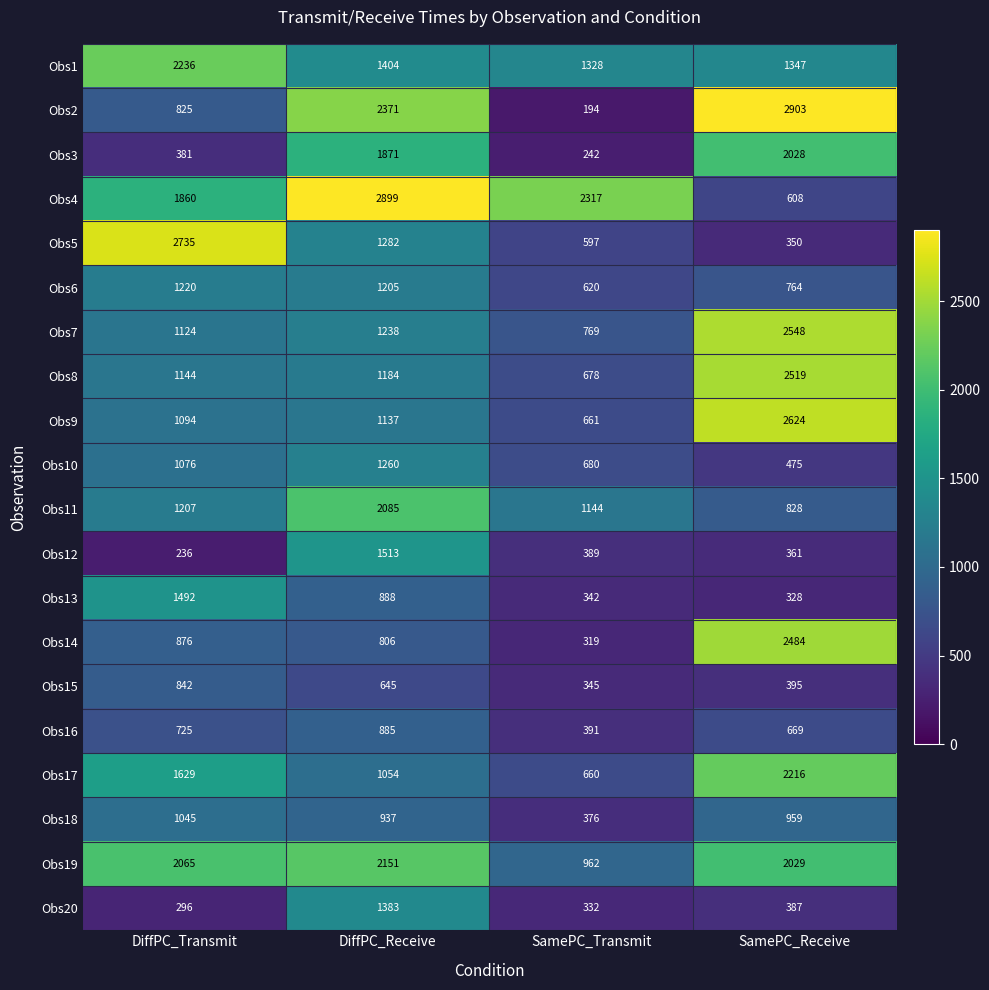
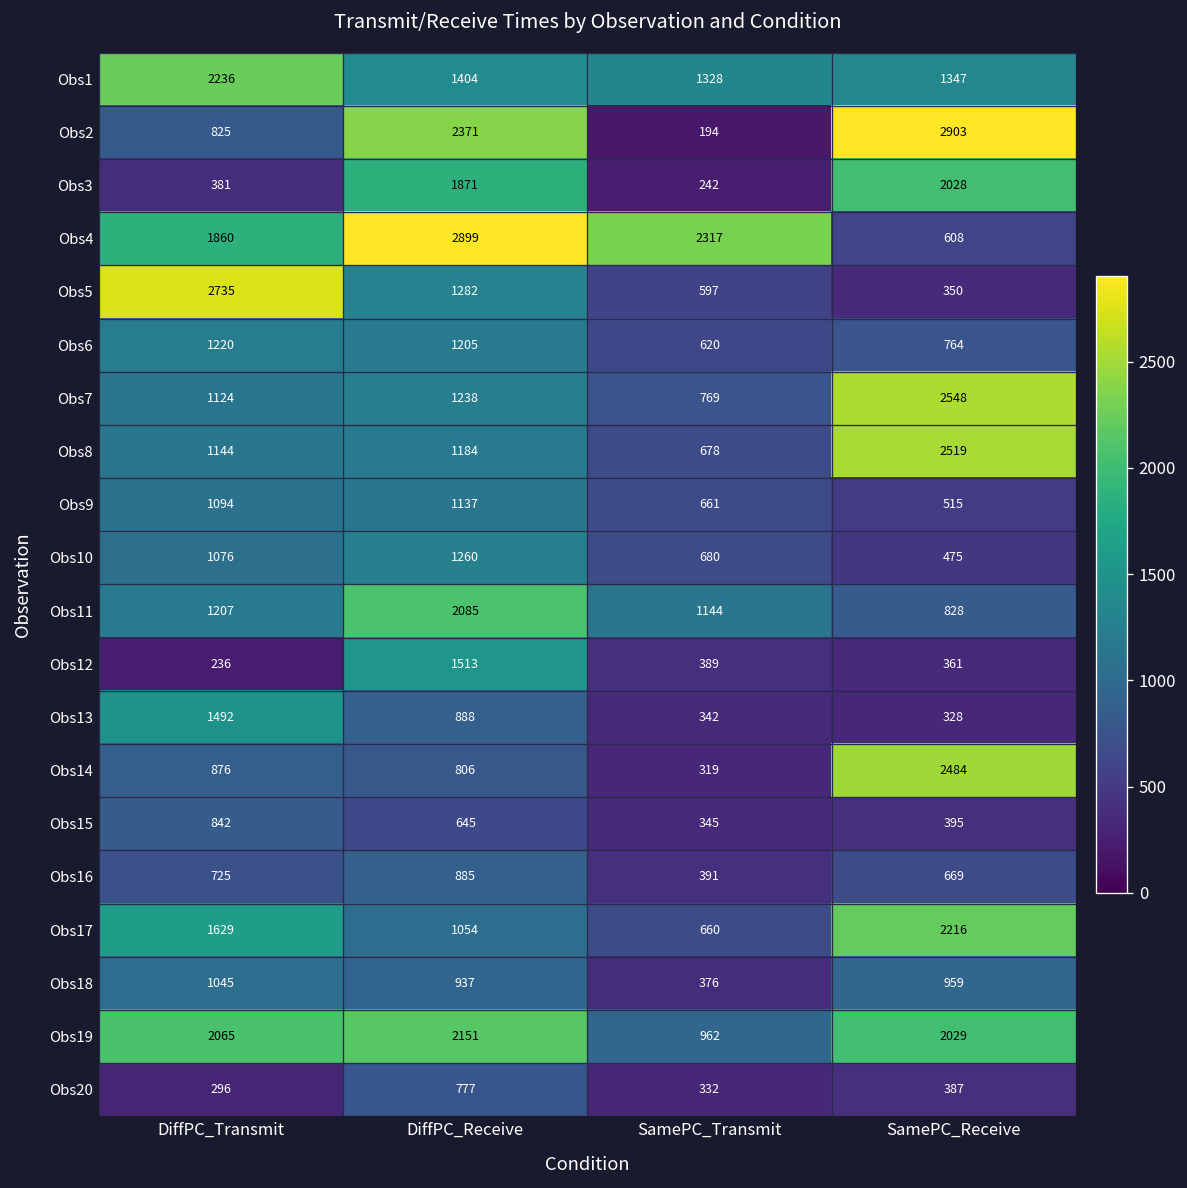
  {
    "Obs1": {
      "DiffPC_Transmit": 2236,
      "DiffPC_Receive": 1404,
      "SamePC_Transmit": 1328,
      "SamePC_Receive": 1347
    },
    "Obs2": {
      "DiffPC_Transmit": 825,
      "DiffPC_Receive": 2371,
      "SamePC_Transmit": 194,
      "SamePC_Receive": 2903
    },
    "Obs3": {
      "DiffPC_Transmit": 381,
      "DiffPC_Receive": 1871,
      "SamePC_Transmit": 242,
      "SamePC_Receive": 2028
    },
    "Obs4": {
      "DiffPC_Transmit": 1860,
      "DiffPC_Receive": 2899,
      "SamePC_Transmit": 2317,
      "SamePC_Receive": 608
    },
    "Obs5": {
      "DiffPC_Transmit": 2735,
      "DiffPC_Receive": 1282,
      "SamePC_Transmit": 597,
      "SamePC_Receive": 350
    },
    "Obs6": {
      "DiffPC_Transmit": 1220,
      "DiffPC_Receive": 1205,
      "SamePC_Transmit": 620,
      "SamePC_Receive": 764
    },
    "Obs7": {
      "DiffPC_Transmit": 1124,
      "DiffPC_Receive": 1238,
      "SamePC_Transmit": 769,
      "SamePC_Receive": 2548
    },
    "Obs8": {
      "DiffPC_Transmit": 1144,
      "DiffPC_Receive": 1184,
      "SamePC_Transmit": 678,
      "SamePC_Receive": 2519
    },
    "Obs9": {
      "DiffPC_Transmit": 1094,
      "DiffPC_Receive": 1137,
      "SamePC_Transmit": 661,
-     "SamePC_Receive": 2624
+     "SamePC_Receive": 515
    },
    "Obs10": {
      "DiffPC_Transmit": 1076,
      "DiffPC_Receive": 1260,
      "SamePC_Transmit": 680,
      "SamePC_Receive": 475
    },
    "Obs11": {
      "DiffPC_Transmit": 1207,
      "DiffPC_Receive": 2085,
      "SamePC_Transmit": 1144,
      "SamePC_Receive": 828
    },
    "Obs12": {
      "DiffPC_Transmit": 236,
      "DiffPC_Receive": 1513,
      "SamePC_Transmit": 389,
      "SamePC_Receive": 361
    },
    "Obs13": {
      "DiffPC_Transmit": 1492,
      "DiffPC_Receive": 888,
      "SamePC_Transmit": 342,
      "SamePC_Receive": 328
    },
    "Obs14": {
      "DiffPC_Transmit": 876,
      "DiffPC_Receive": 806,
      "SamePC_Transmit": 319,
      "SamePC_Receive": 2484
    },
    "Obs15": {
      "DiffPC_Transmit": 842,
      "DiffPC_Receive": 645,
      "SamePC_Transmit": 345,
      "SamePC_Receive": 395
    },
    "Obs16": {
      "DiffPC_Transmit": 725,
      "DiffPC_Receive": 885,
      "SamePC_Transmit": 391,
      "SamePC_Receive": 669
    },
    "Obs17": {
      "DiffPC_Transmit": 1629,
      "DiffPC_Receive": 1054,
      "SamePC_Transmit": 660,
      "SamePC_Receive": 2216
    },
    "Obs18": {
      "DiffPC_Transmit": 1045,
      "DiffPC_Receive": 937,
      "SamePC_Transmit": 376,
      "SamePC_Receive": 959
    },
    "Obs19": {
      "DiffPC_Transmit": 2065,
      "DiffPC_Receive": 2151,
      "SamePC_Transmit": 962,
      "SamePC_Receive": 2029
    },
    "Obs20": {
      "DiffPC_Transmit": 296,
-     "DiffPC_Receive": 1383,
+     "DiffPC_Receive": 777,
      "SamePC_Transmit": 332,
      "SamePC_Receive": 387
    }
  }
